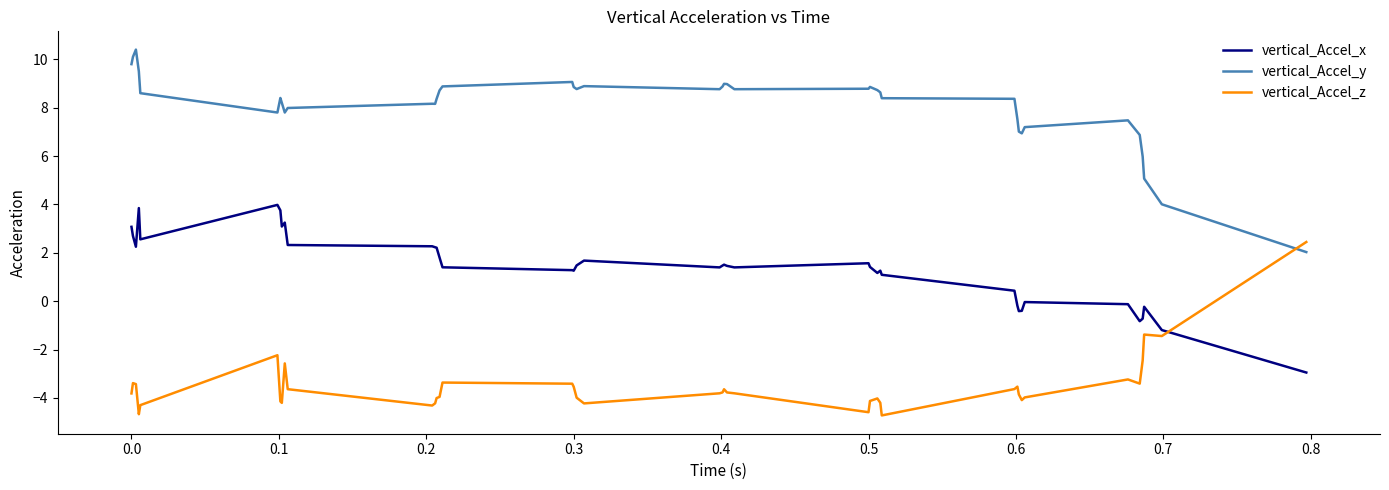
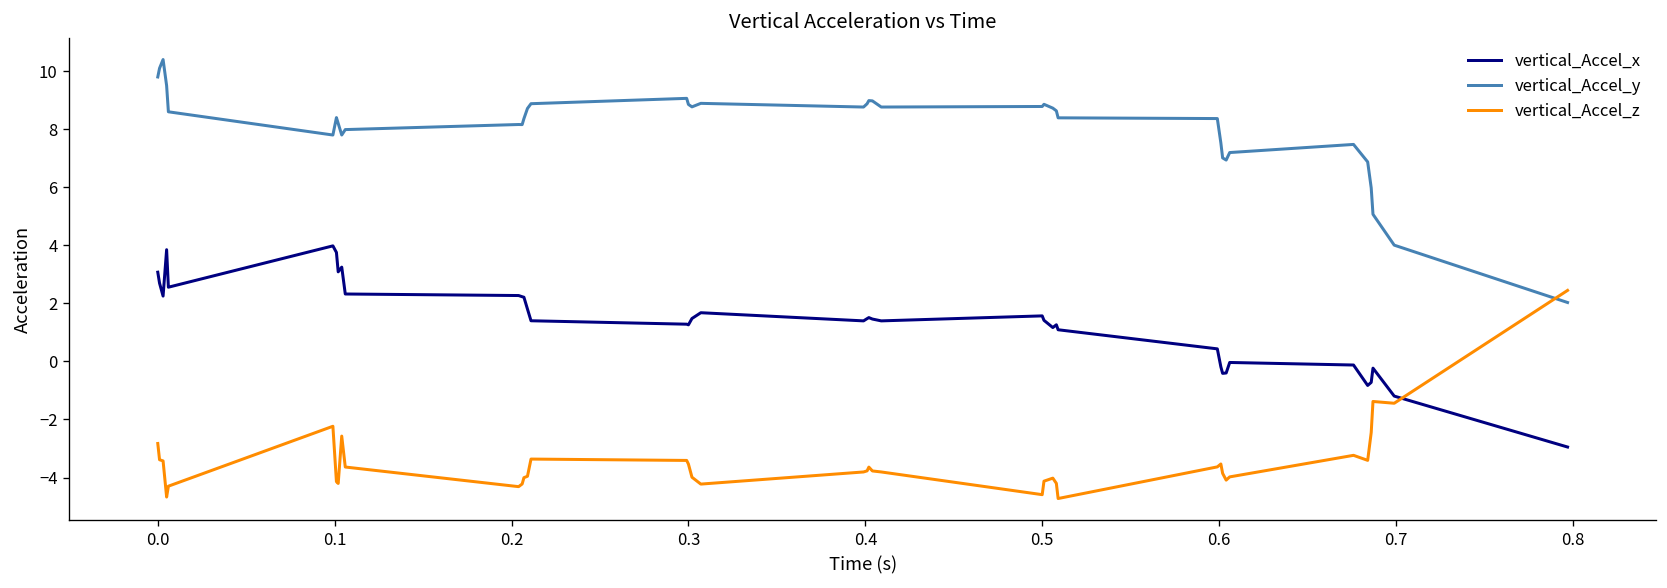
  {
    "vertical_Accel_x": {
      "0.0": 3.1,
      "0.3": 1.3,
      "0.5": 1.6
    },
    "vertical_Accel_y": {
      "0.0": 9.8,
      "0.3": 8.9,
      "0.5": 8.8
    },
    "vertical_Accel_z": {
-     "0.0": -3.8,
+     "0.0": -2.8,
      "0.3": -3.5,
      "0.5": -4.6
    }
  }
